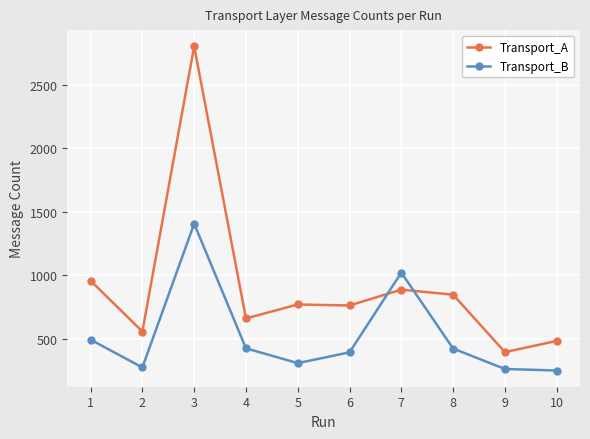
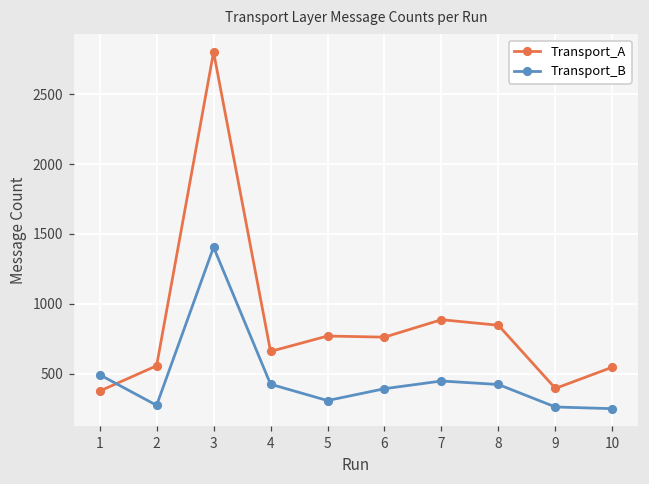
  {
    "Transport_A": {
-     "1": 960,
+     "1": 380,
      "2": 560,
      "3": 2800,
      "4": 660,
      "5": 770,
      "6": 760,
      "7": 890,
      "8": 850,
      "9": 390,
-     "10": 480
+     "10": 550
    },
    "Transport_B": {
      "1": 490,
      "2": 270,
      "3": 1410,
      "4": 420,
      "5": 310,
      "6": 390,
-     "7": 1020,
+     "7": 450,
      "8": 420,
      "9": 260,
      "10": 250
    }
  }
